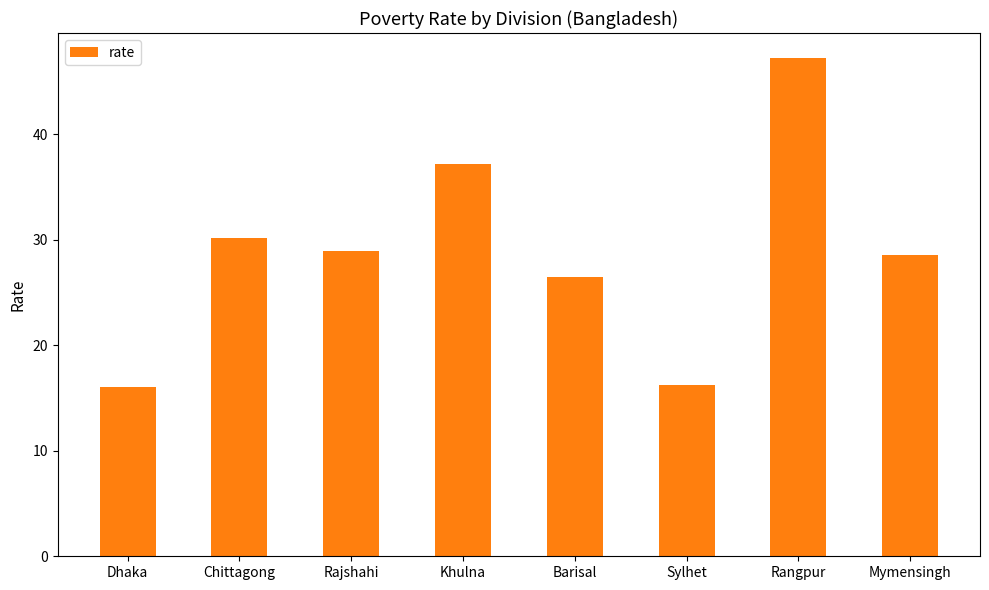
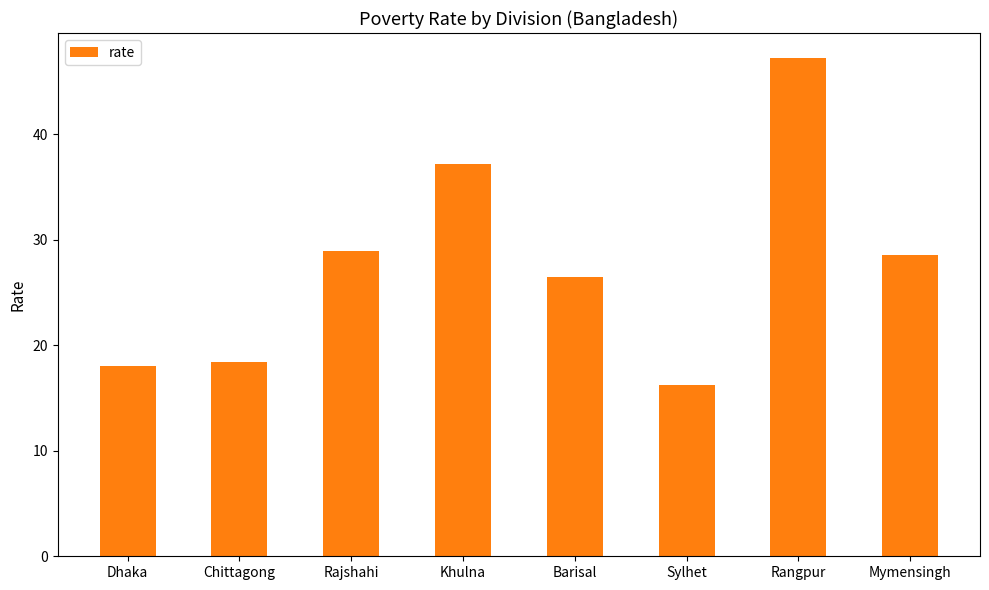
  {
-   "Dhaka": 16,
-   "Chittagong": 30.2,
+   "Dhaka": 18,
+   "Chittagong": 18.4,
    "Rajshahi": 28.9,
    "Khulna": 37.2,
    "Barisal": 26.5,
    "Sylhet": 16.2,
    "Rangpur": 47.2,
    "Mymensingh": 28.5
  }
